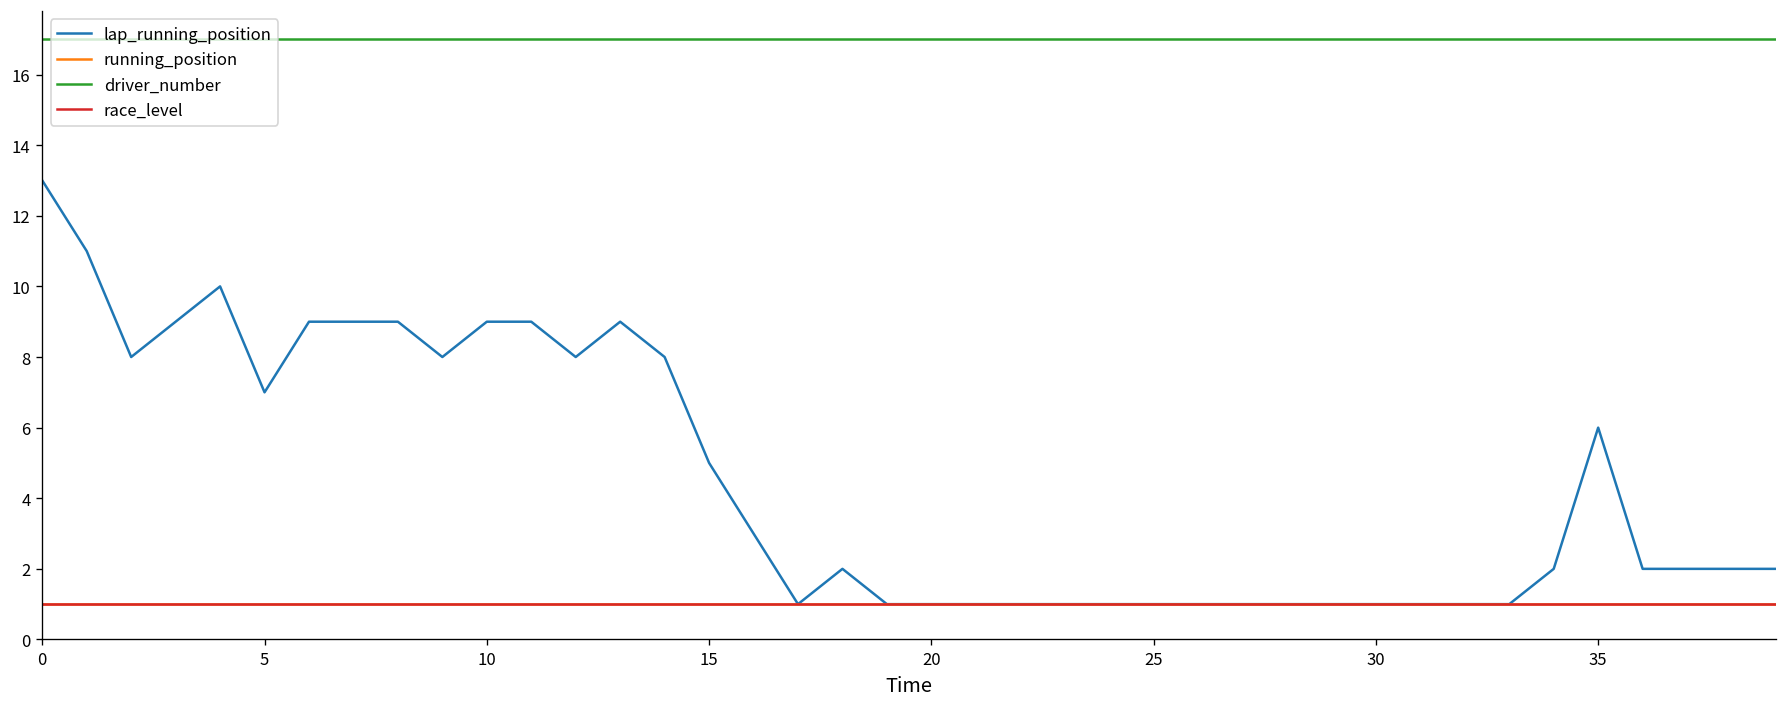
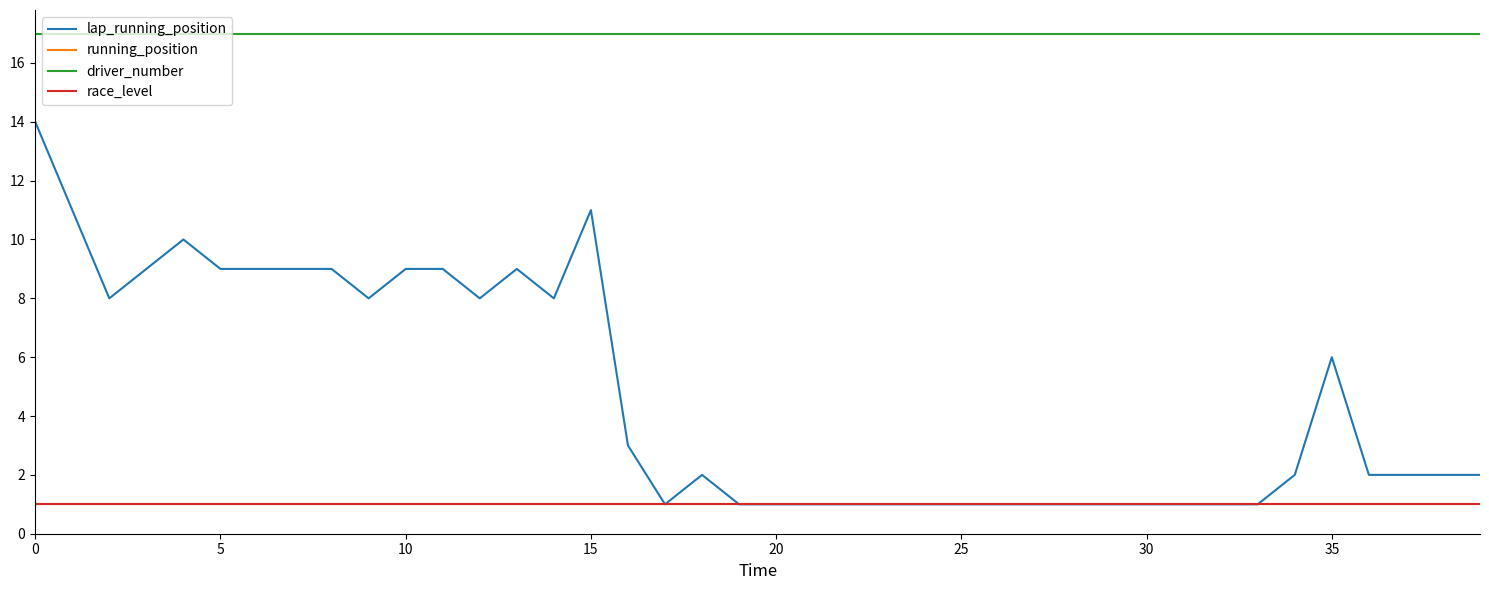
  {
    "lap_running_position": {
-     "0": 13,
-     "5": 7,
+     "0": 14,
+     "5": 9,
      "10": 9,
-     "15": 5,
+     "15": 11,
      "35": 6
    },
    "race_level": {
      "0": 1,
      "5": 1,
      "10": 1,
      "15": 1,
      "35": 1
    },
    "driver_number": {
      "0": 17,
      "10": 17,
      "15": 17,
      "20": 17,
      "25": 17,
      "30": 17,
      "35": 17
    }
  }
